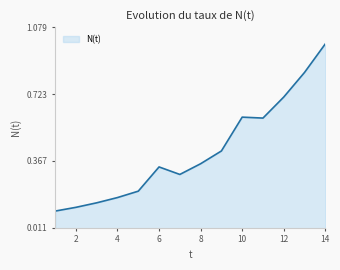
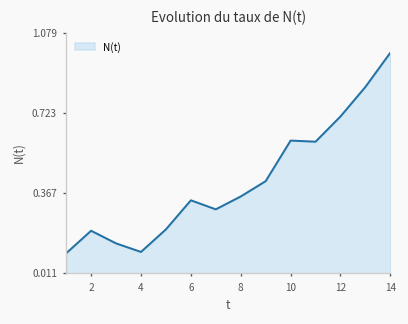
  {
-   "2": 0.12,
-   "4": 0.17,
+   "2": 0.20,
+   "4": 0.11,
    "6": 0.34,
    "8": 0.35,
    "10": 0.60,
    "12": 0.71,
    "14": 0.99
  }
